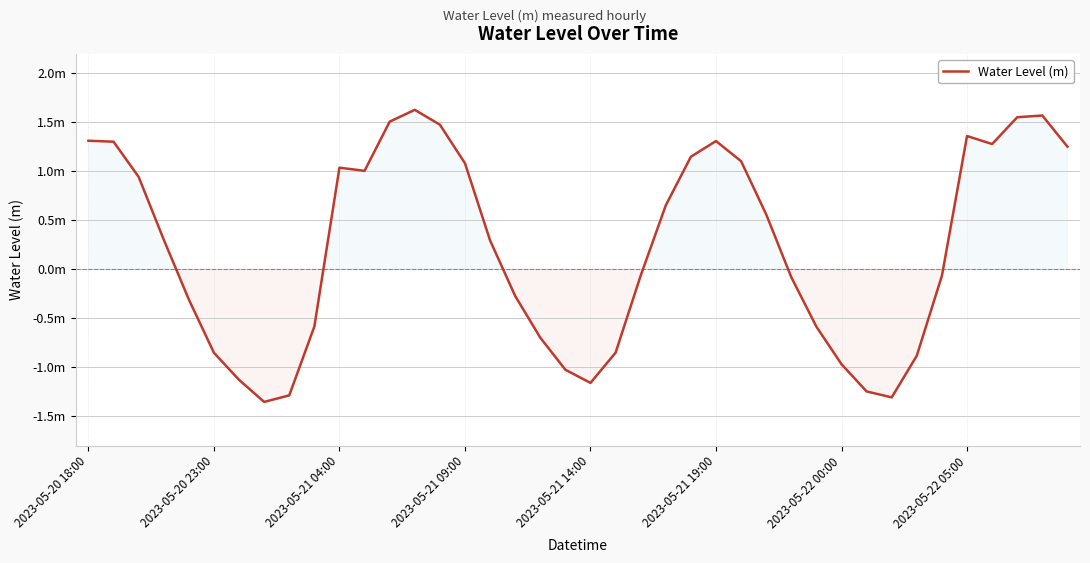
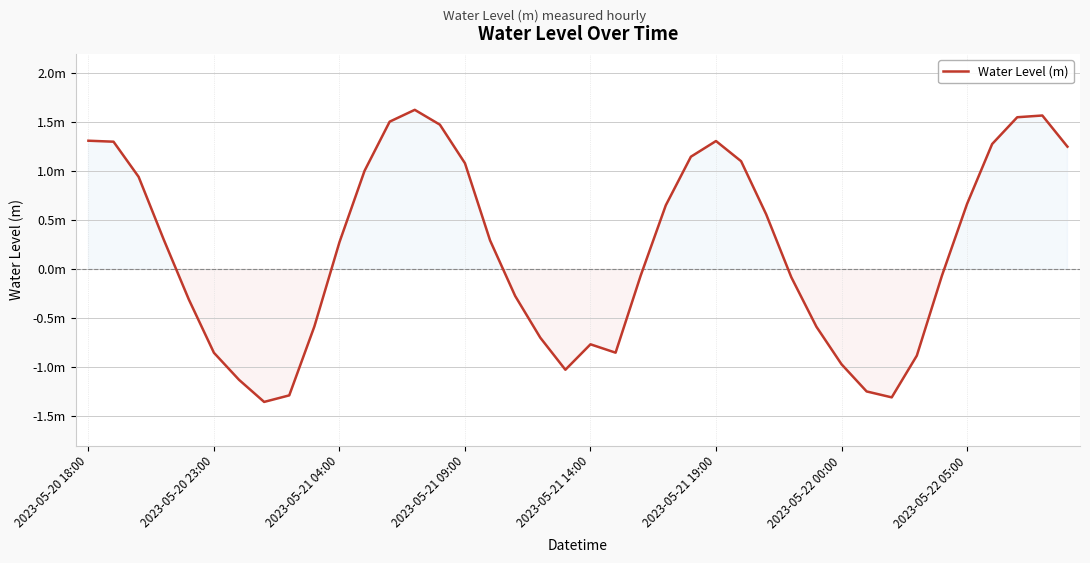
  {
    "2023-05-20 18:00": "1.3m",
    "2023-05-20 23:00": "-0.9m",
-   "2023-05-21 04:00": "1.0m",
+   "2023-05-21 04:00": "0.3m",
    "2023-05-21 09:00": "1.1m",
-   "2023-05-21 14:00": "-1.2m",
+   "2023-05-21 14:00": "-0.8m",
    "2023-05-21 19:00": "1.3m",
    "2023-05-22 00:00": "-1.0m",
-   "2023-05-22 05:00": "1.4m"
+   "2023-05-22 05:00": "0.7m"
  }
